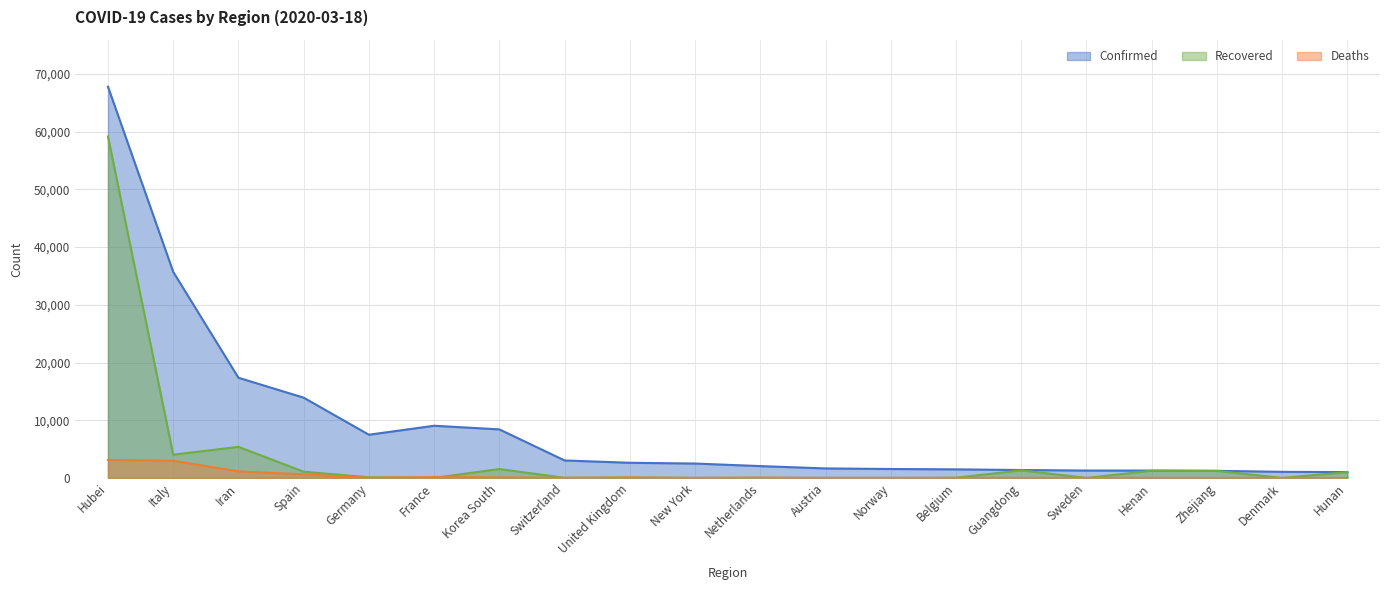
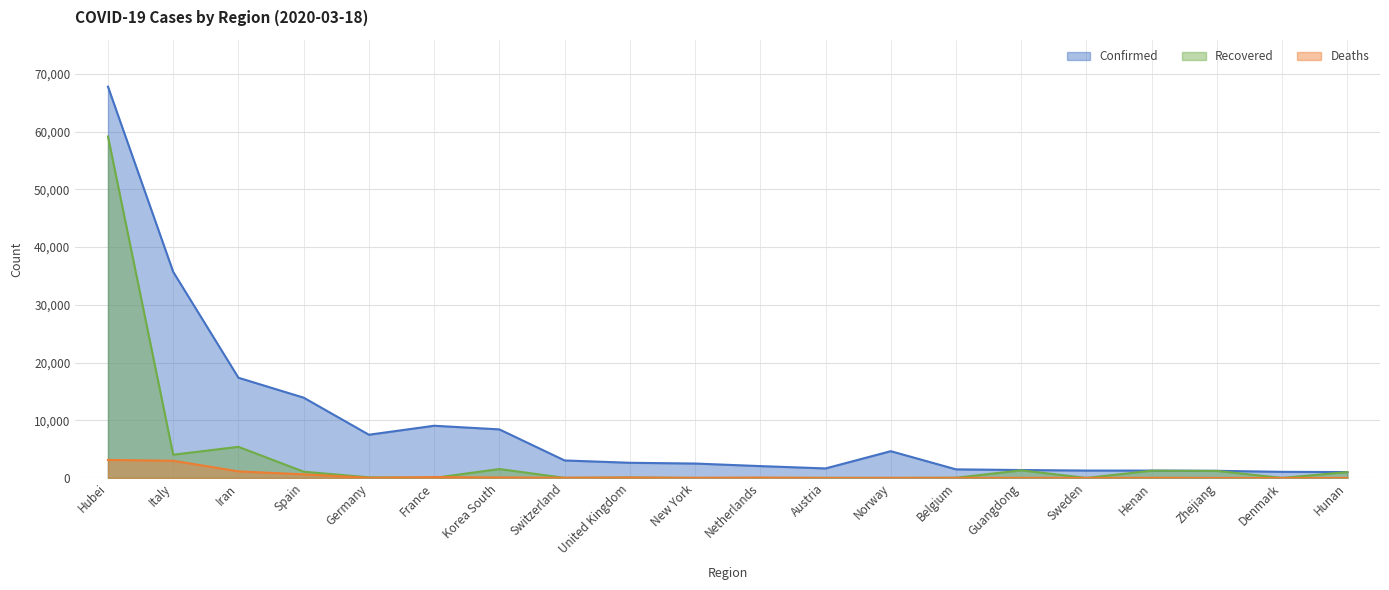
  {
    "Confirmed": {
      "Hubei": "68,000",
      "Italy": "36,000",
      "Iran": "17,000",
      "Spain": "14,000",
      "Germany": "7,000",
      "France": "9,000",
      "Korea South": "8,000",
      "Switzerland": "3,000",
      "United Kingdom": "3,000",
      "New York": "2,000",
      "Netherlands": "2,000",
      "Austria": "2,000",
-     "Norway": "2,000",
+     "Norway": "5,000",
      "Belgium": "1,000",
      "Sweden": "1,000",
      "Denmark": "1,000"
    },
    "Recovered": {
      "Hubei": "59,000",
      "Italy": "4,000",
      "Iran": "5,000",
      "Spain": "1,000",
      "Korea South": "2,000"
    },
    "Deaths": {
      "Hubei": "3,000",
      "Italy": "3,000",
      "Iran": "1,000",
      "Spain": "1,000",
      "Korea South": "0",
      "Guangdong": "0",
      "Henan": "0",
      "Zhejiang": "0",
      "Hunan": "0"
    }
  }
